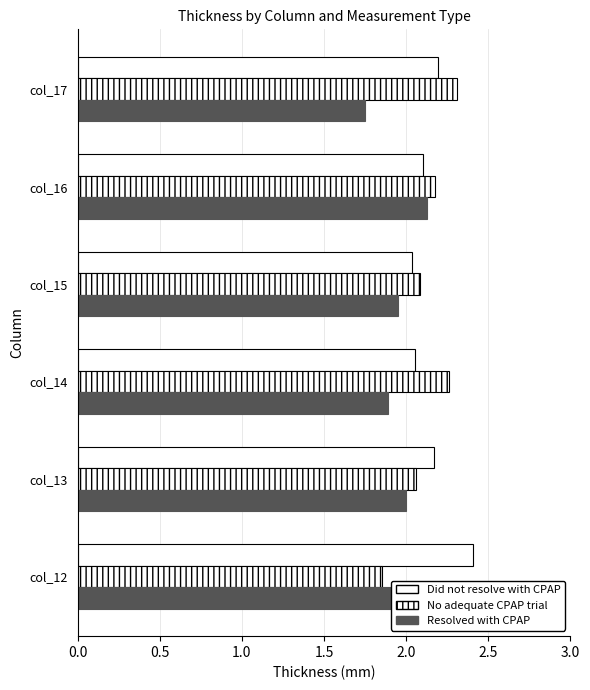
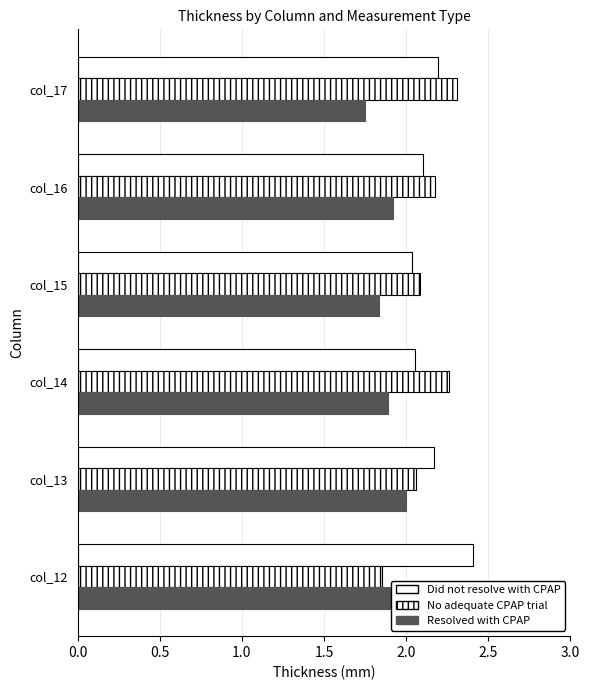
  {
    "Resolved with CPAP": {
      "col_17": 1.75,
-     "col_16": 2.13,
-     "col_15": 1.95,
+     "col_16": 1.92,
+     "col_15": 1.84,
      "col_14": 1.89,
      "col_13": 2.00
    }
  }
